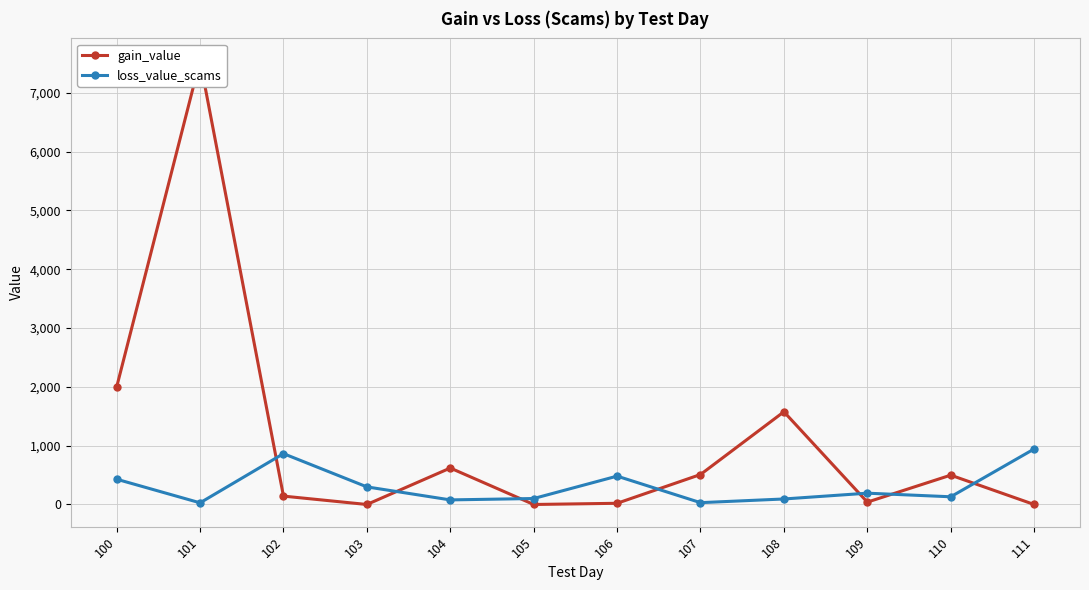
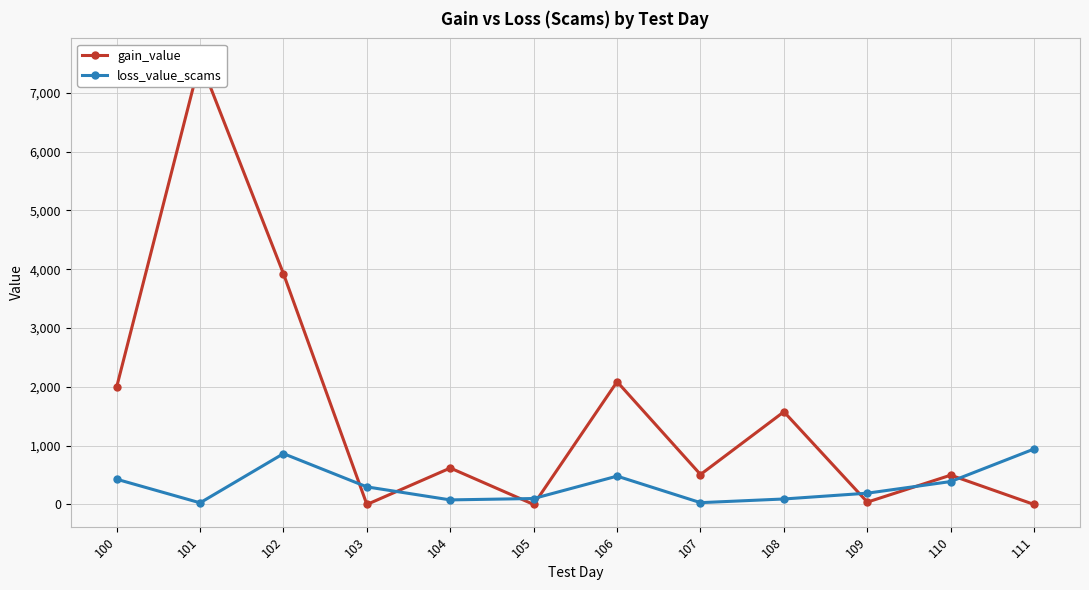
  {
    "gain_value": {
      "100": "2,000",
-     "102": "100",
+     "102": "3,900",
      "103": "0",
      "104": "600",
      "105": "0",
-     "106": "0",
+     "106": "2,100",
      "107": "500",
      "108": "1,600",
      "109": "0",
      "110": "500",
      "111": "0"
    },
    "loss_value_scams": {
      "100": "400",
      "101": "0",
      "102": "900",
      "103": "300",
      "104": "100",
      "105": "100",
      "106": "500",
      "107": "0",
      "108": "100",
      "109": "200",
-     "110": "100",
+     "110": "400",
      "111": "900"
    }
  }
